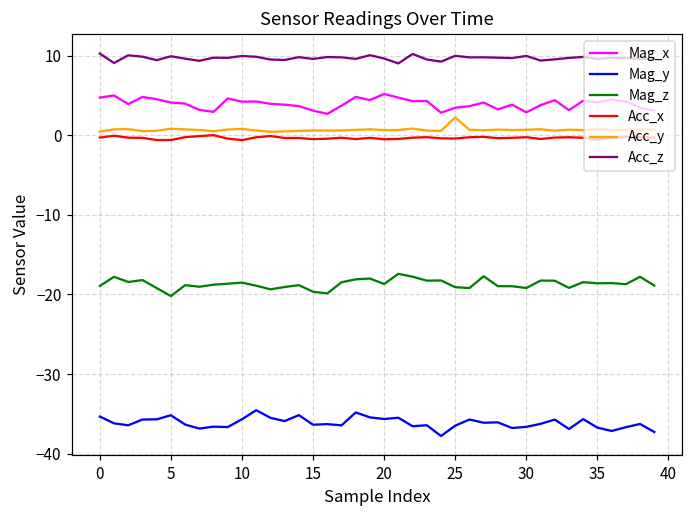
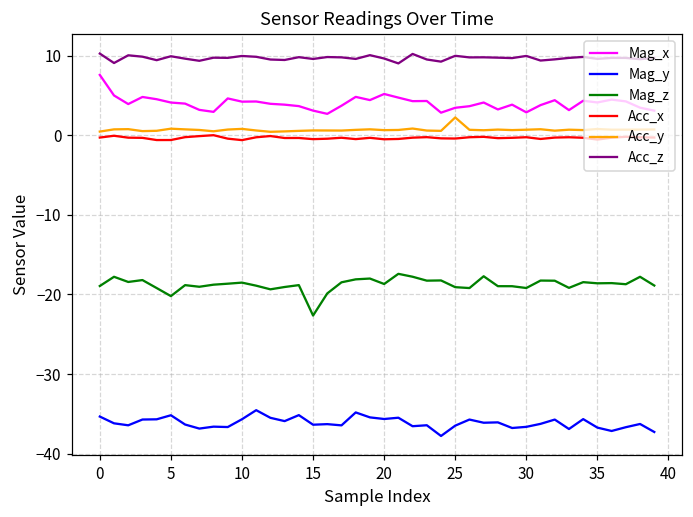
  {
    "Mag_x": {
-     "0": 5,
+     "0": 8,
      "5": 4,
      "10": 4,
      "15": 3,
      "20": 5,
      "25": 3,
      "30": 3
    },
    "Mag_y": {
      "0": -35,
      "5": -35,
      "10": -36,
      "15": -36,
      "20": -36,
      "25": -36,
      "30": -37,
      "35": -37
    },
    "Mag_z": {
      "0": -19,
      "5": -20,
      "10": -19,
-     "15": -20,
+     "15": -23,
      "20": -19,
      "25": -19,
      "30": -19,
      "35": -19
    },
    "Acc_x": {
      "0": 0,
      "5": -1,
      "10": -1,
      "15": 0,
      "20": 0,
      "25": 0,
      "30": 0
    },
    "Acc_y": {
      "0": 0,
      "5": 1,
      "10": 1,
      "15": 1,
      "20": 1,
      "25": 2,
      "30": 1
    },
    "Acc_z": {
      "0": 10,
      "5": 10,
      "10": 10,
      "15": 10,
      "20": 10,
      "25": 10,
      "30": 10
    }
  }
